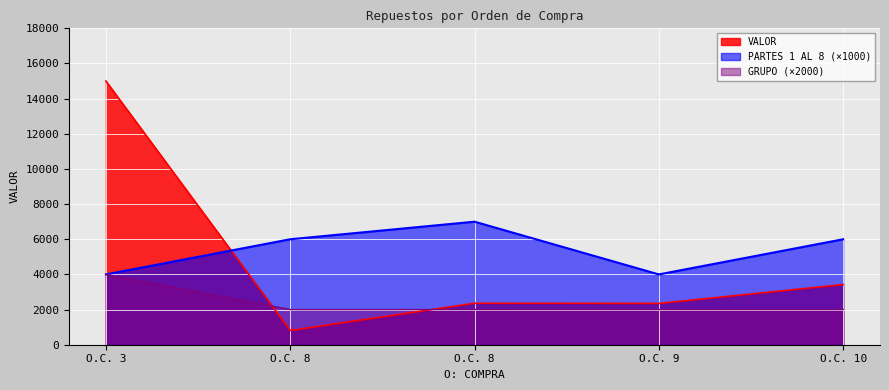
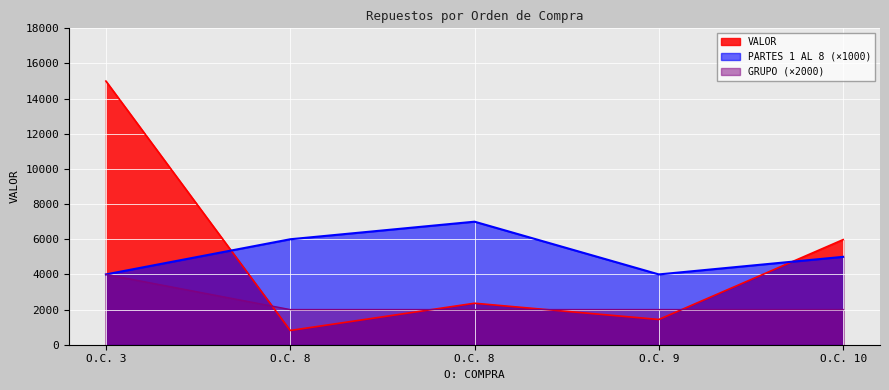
  {
    "VALOR": {
      "O.C. 3": 15000,
-     "O.C. 9": 2400,
-     "O.C. 10": 3400
+     "O.C. 9": 1400,
+     "O.C. 10": 6000
    },
    "PARTES 1 AL 8 (×1000)": {
      "O.C. 9": 4000,
-     "O.C. 10": 6000
+     "O.C. 10": 5000
    },
    "GRUPO (×2000)": {
      "O.C. 9": 2000,
      "O.C. 10": 2000
    }
  }
